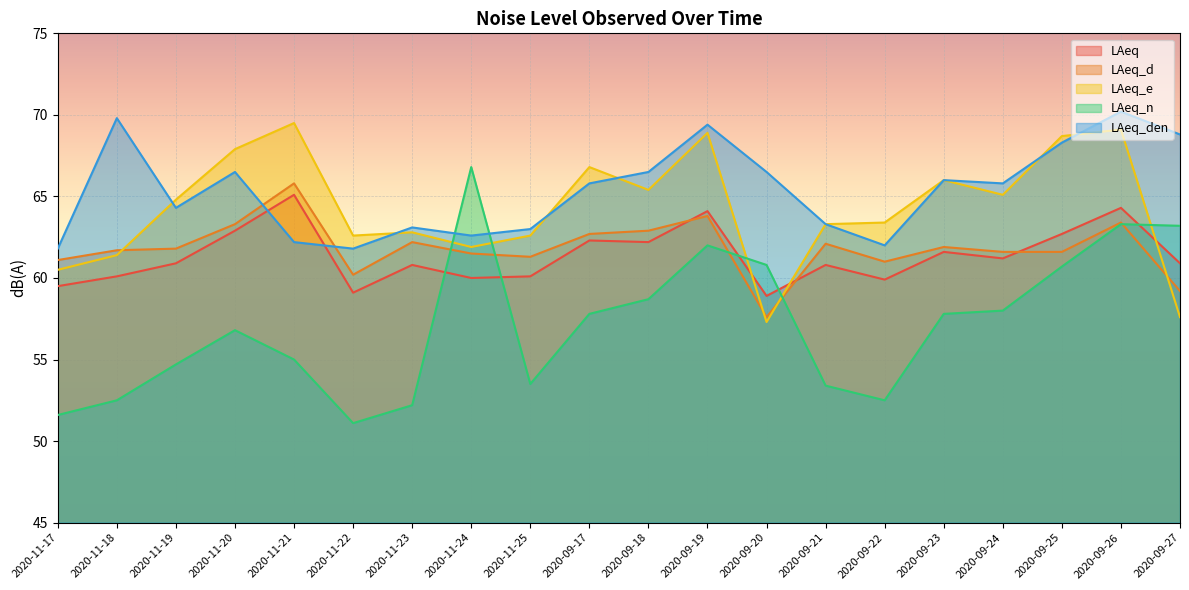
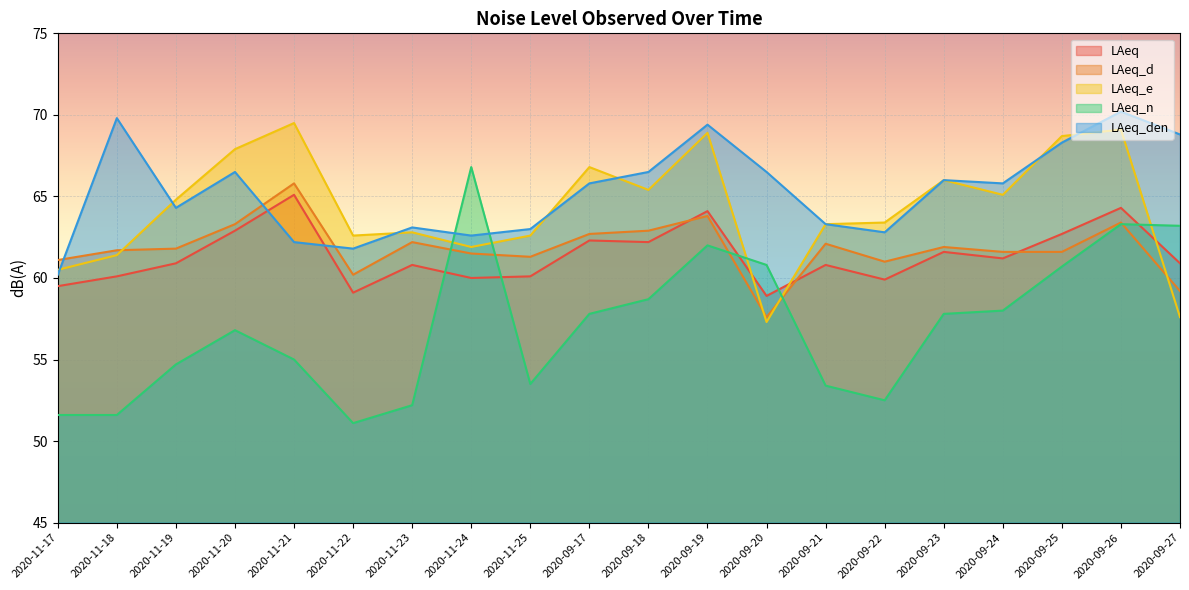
  {
    "LAeq_n": {
      "2020-11-17": 51.6,
-     "2020-11-18": 52.5,
+     "2020-11-18": 51.6,
      "2020-11-19": 54.7,
      "2020-11-20": 56.8,
      "2020-11-21": 55.0,
      "2020-11-22": 51.1,
      "2020-11-23": 52.2,
      "2020-11-24": 66.8,
      "2020-11-25": 53.5,
      "2020-09-17": 57.8,
      "2020-09-18": 58.7,
      "2020-09-19": 62.0,
      "2020-09-20": 60.8,
      "2020-09-21": 53.4,
      "2020-09-22": 52.5,
      "2020-09-23": 57.8,
      "2020-09-24": 58.0,
      "2020-09-25": 60.7,
      "2020-09-27": 63.2
    },
    "LAeq_den": {
-     "2020-11-17": 61.8,
+     "2020-11-17": 60.2,
      "2020-11-18": 69.8,
      "2020-11-19": 64.3,
      "2020-11-20": 66.5,
      "2020-11-21": 62.2,
      "2020-11-22": 61.8,
      "2020-11-23": 63.1,
      "2020-11-24": 62.6,
      "2020-11-25": 63.0,
      "2020-09-17": 65.8,
      "2020-09-18": 66.5,
      "2020-09-19": 69.4,
      "2020-09-20": 66.5,
-     "2020-09-22": 62.0,
+     "2020-09-22": 62.8,
      "2020-09-24": 65.8,
      "2020-09-25": 68.3,
      "2020-09-27": 68.8
    }
  }
